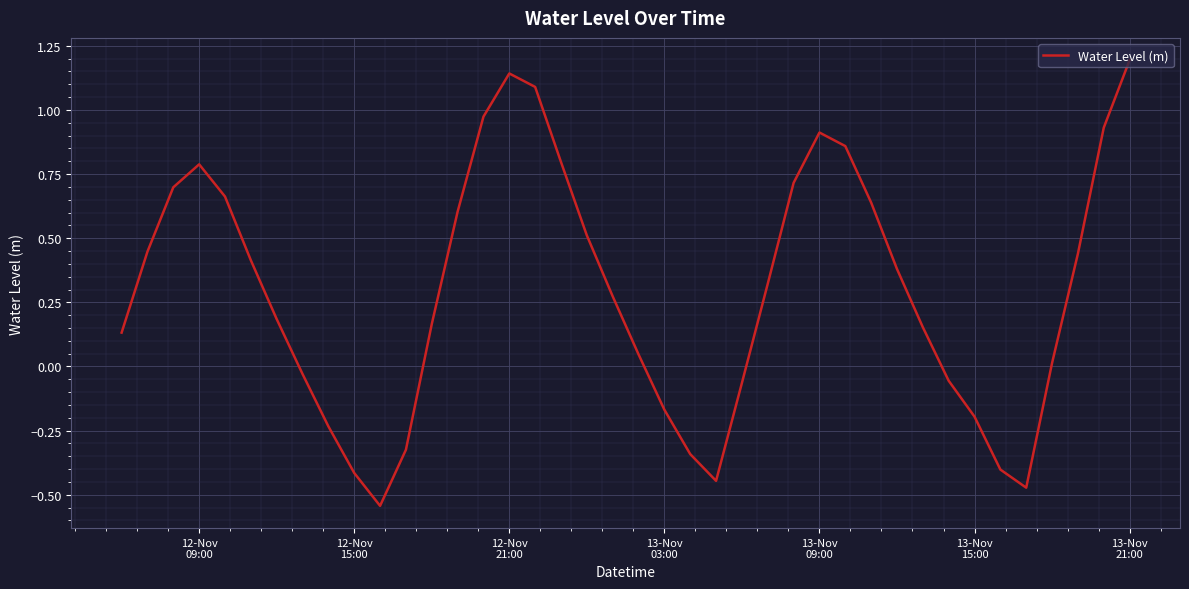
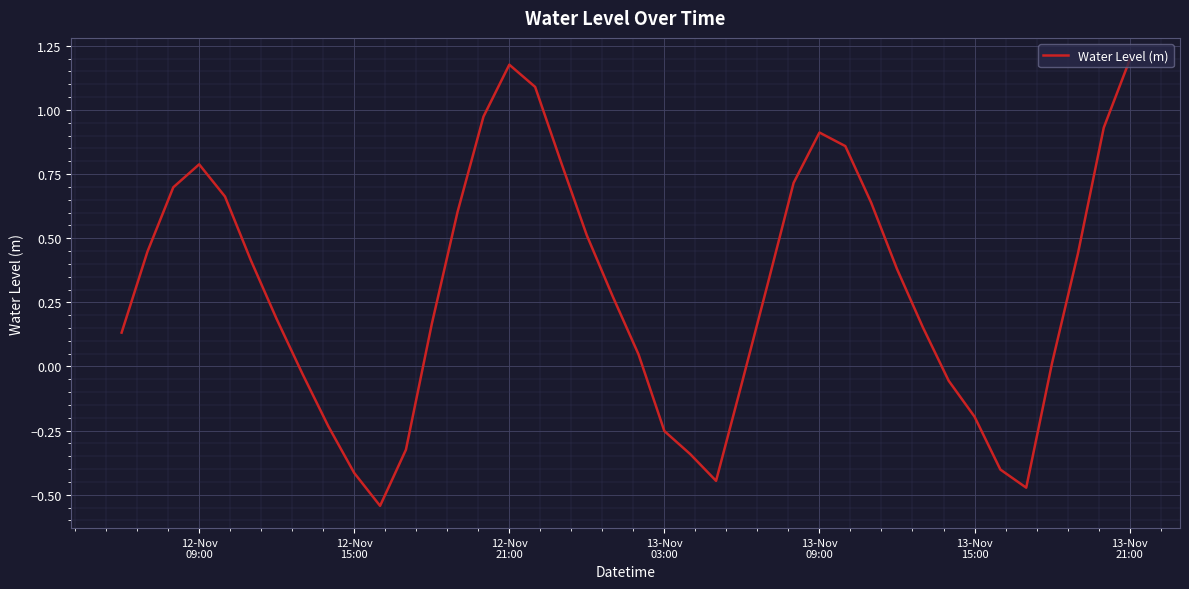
  {
    "12-Nov 09:00": 0.79,
    "12-Nov 15:00": -0.42,
-   "12-Nov 21:00": 1.14,
-   "13-Nov 03:00": -0.17,
+   "12-Nov 21:00": 1.18,
+   "13-Nov 03:00": -0.25,
    "13-Nov 09:00": 0.91,
    "13-Nov 15:00": -0.20
  }
